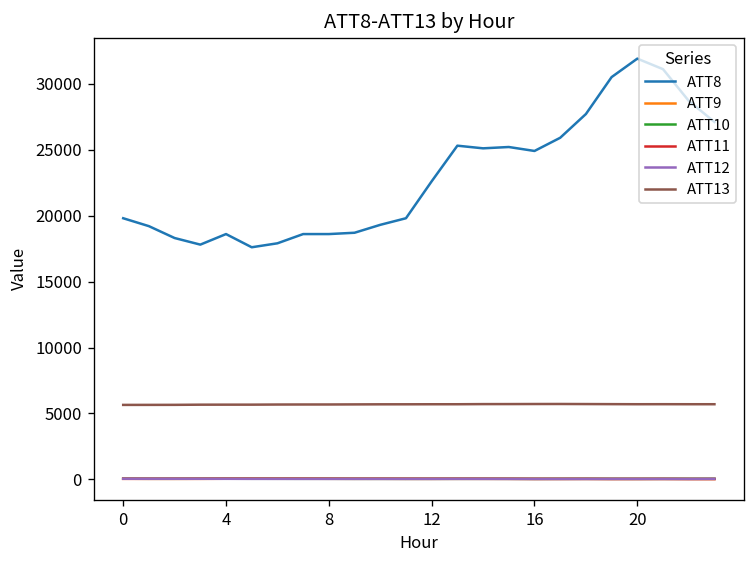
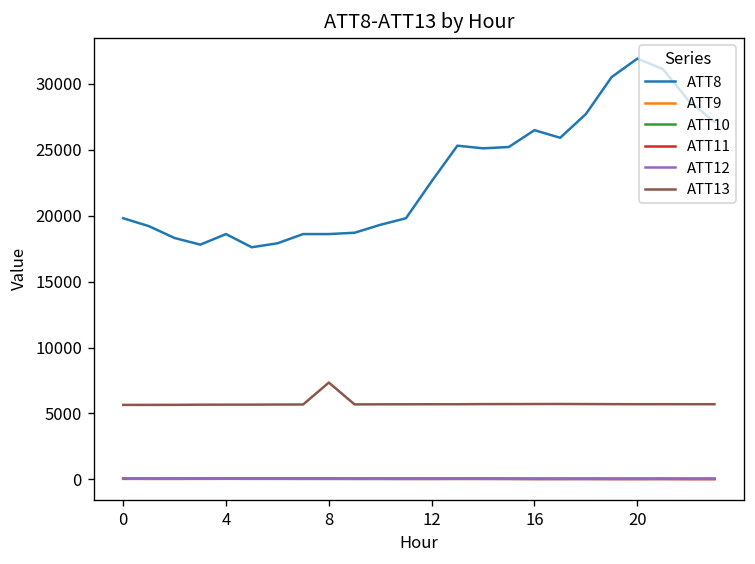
  {
    "ATT8": {
      "0": 19800,
      "4": 18600,
      "8": 18600,
      "12": 22600,
-     "16": 24900,
+     "16": 26500,
      "20": 31900
    },
    "ATT12": {
      "12": 0,
      "16": 0,
      "20": 0
    },
    "ATT13": {
      "0": 5600,
      "4": 5700,
-     "8": 5700,
+     "8": 7300,
      "12": 5700,
      "16": 5700,
      "20": 5700
    }
  }
